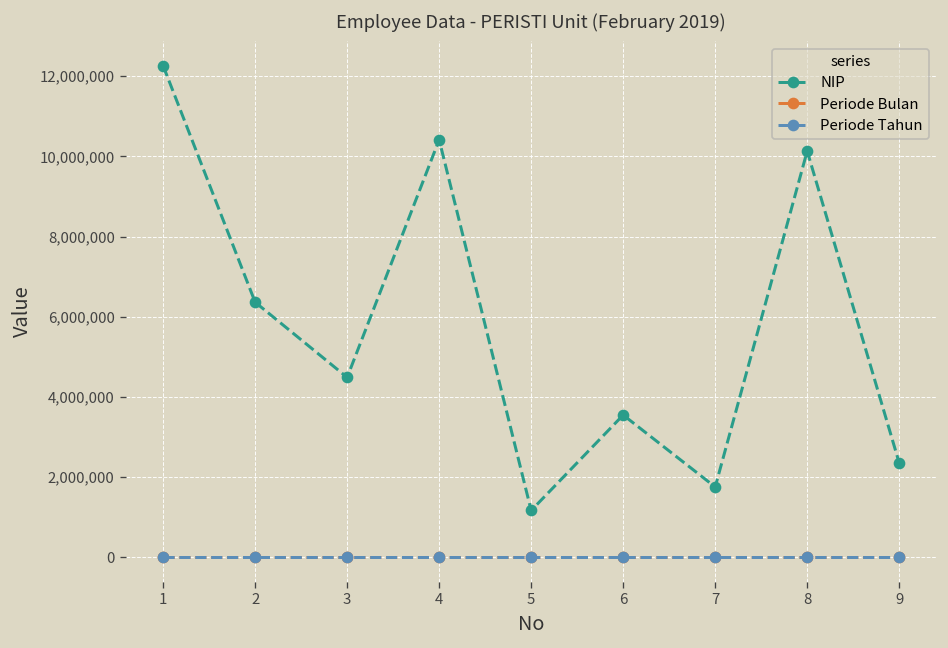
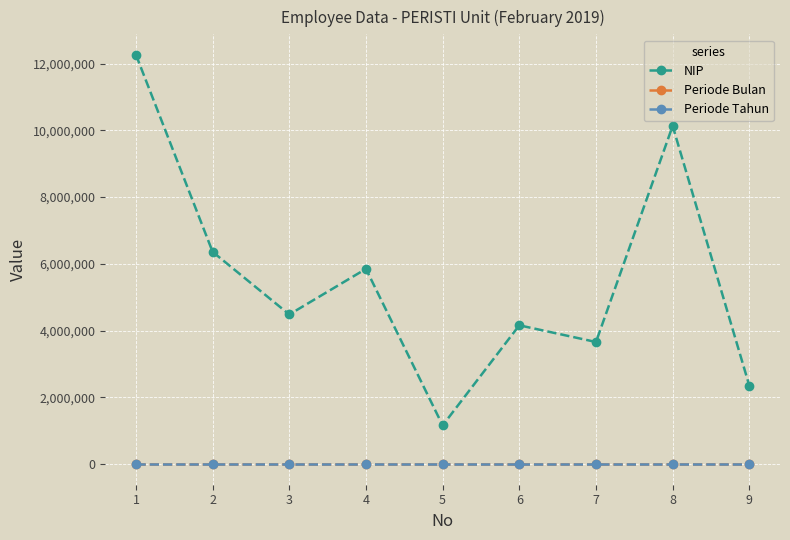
  {
    "NIP": {
      "1": "12,300,000",
      "2": "6,400,000",
      "3": "4,500,000",
-     "4": "10,400,000",
+     "4": "5,900,000",
      "5": "1,200,000",
-     "6": "3,500,000",
-     "7": "1,800,000",
+     "6": "4,200,000",
+     "7": "3,700,000",
      "8": "10,100,000",
      "9": "2,400,000"
    },
    "Periode Tahun": {
      "1": "0",
      "2": "0",
      "3": "0",
      "4": "0",
      "5": "0",
      "6": "0",
      "7": "0",
      "8": "0",
      "9": "0"
    }
  }
